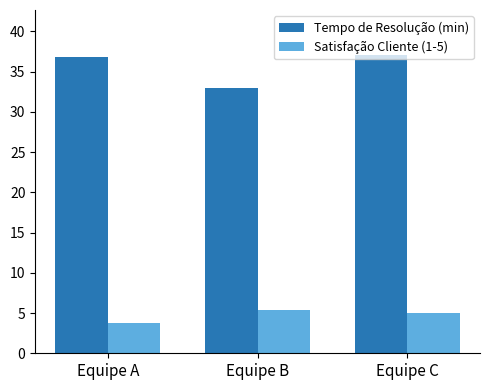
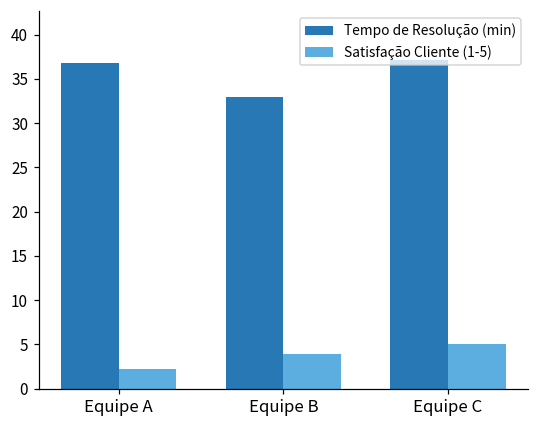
  {
    "Tempo de Resolução (min)": {
      "Equipe A": 37,
      "Equipe B": 33
    },
    "Satisfação Cliente (1-5)": {
-     "Equipe A": 4,
-     "Equipe B": 5,
+     "Equipe A": 2,
+     "Equipe B": 4,
      "Equipe C": 5
    }
  }
